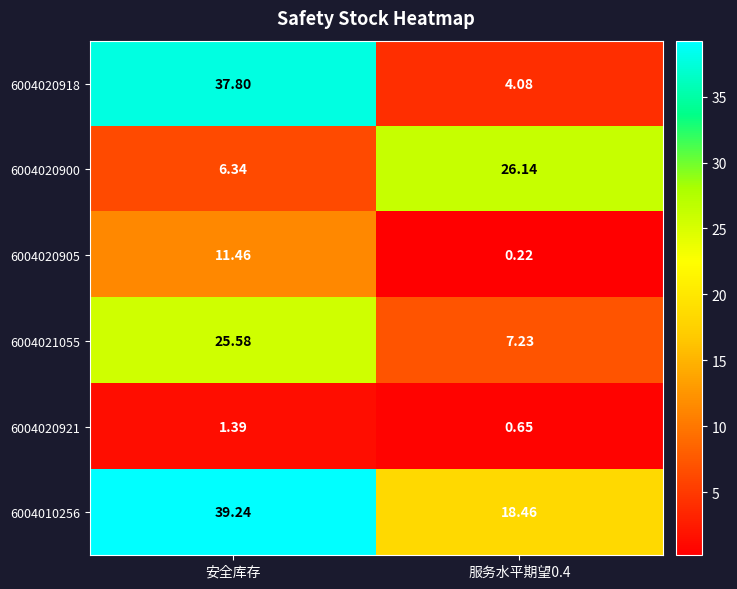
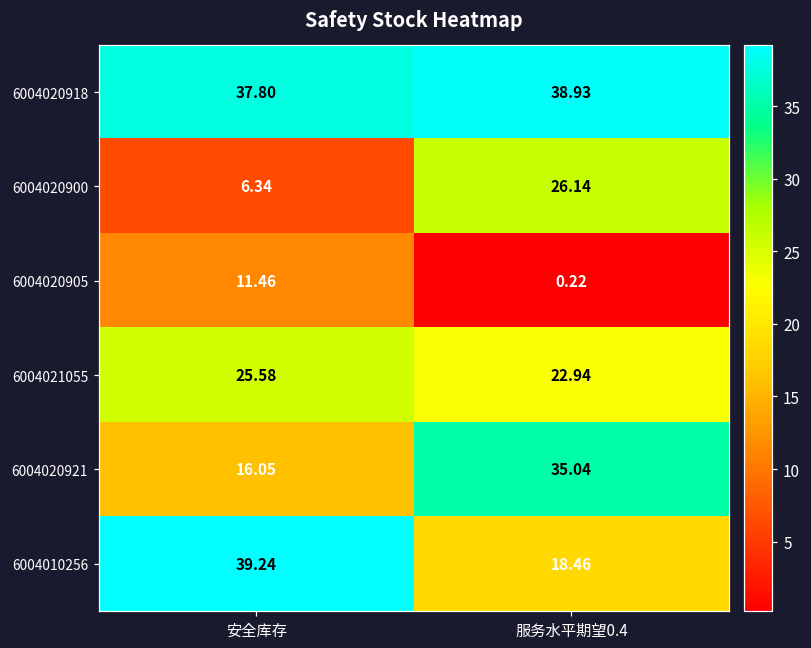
  {
    "6004020918": {
      "安全库存": 37.80,
-     "服务水平期望0.4": 4.08
+     "服务水平期望0.4": 38.93
    },
    "6004020900": {
      "安全库存": 6.34,
      "服务水平期望0.4": 26.14
    },
    "6004020905": {
      "安全库存": 11.46,
      "服务水平期望0.4": 0.22
    },
    "6004021055": {
      "安全库存": 25.58,
-     "服务水平期望0.4": 7.23
+     "服务水平期望0.4": 22.94
    },
    "6004020921": {
-     "安全库存": 1.39,
-     "服务水平期望0.4": 0.65
+     "安全库存": 16.05,
+     "服务水平期望0.4": 35.04
    },
    "6004010256": {
      "安全库存": 39.24,
      "服务水平期望0.4": 18.46
    }
  }
